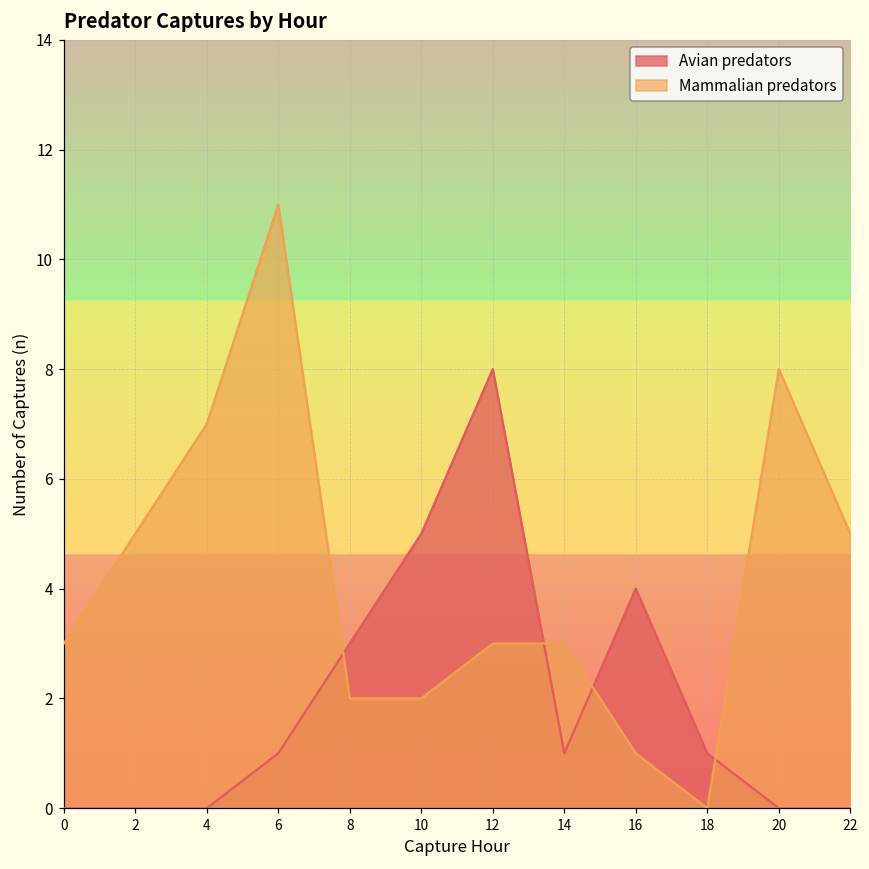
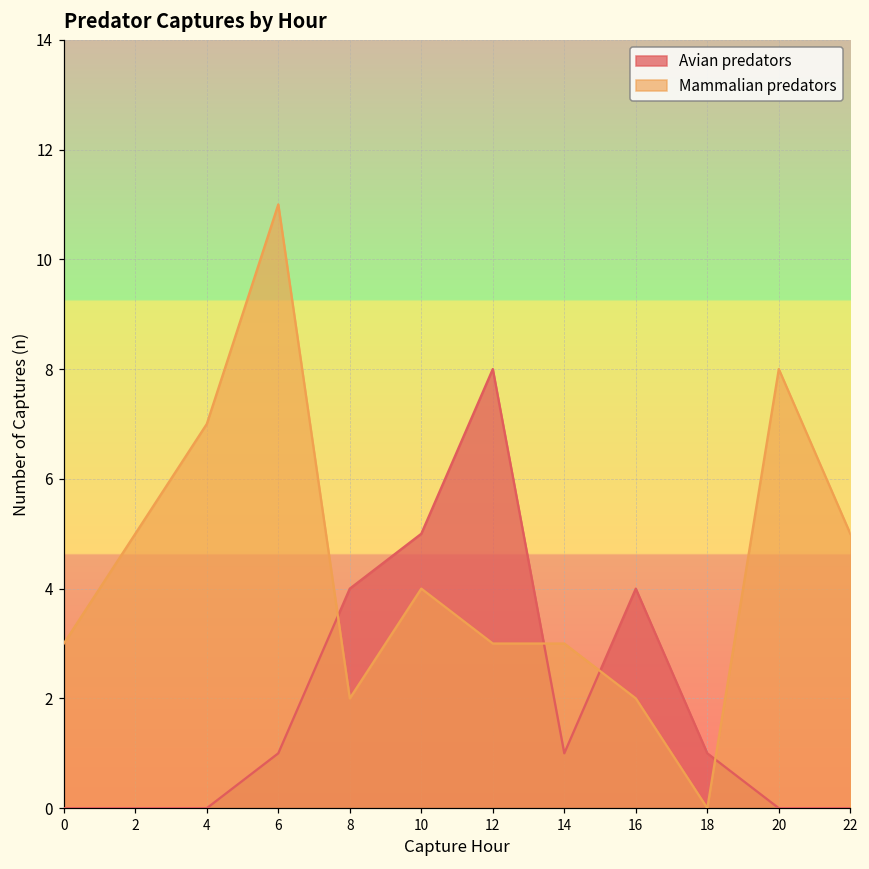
  {
    "Avian predators": {
      "0": 0,
      "2": 0,
      "4": 0,
      "6": 1,
-     "8": 3,
+     "8": 4,
      "10": 5,
      "12": 8,
      "14": 1,
      "16": 4,
      "18": 1,
      "20": 0,
      "22": 0
    },
    "Mammalian predators": {
      "0": 3,
      "2": 5,
      "4": 7,
      "6": 11,
      "8": 2,
-     "10": 2,
+     "10": 4,
      "12": 3,
      "14": 3,
-     "16": 1,
+     "16": 2,
      "18": 0,
      "20": 8,
      "22": 5
    }
  }
